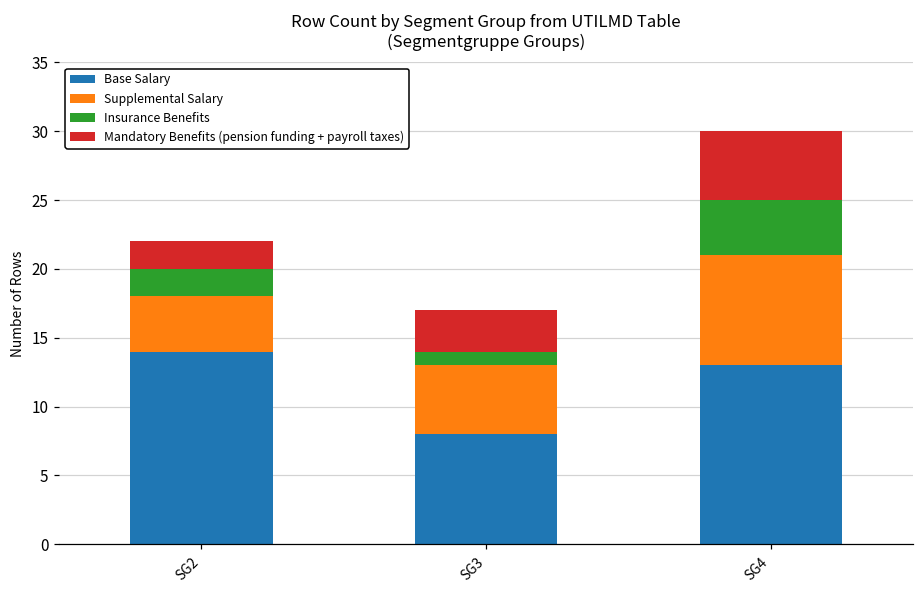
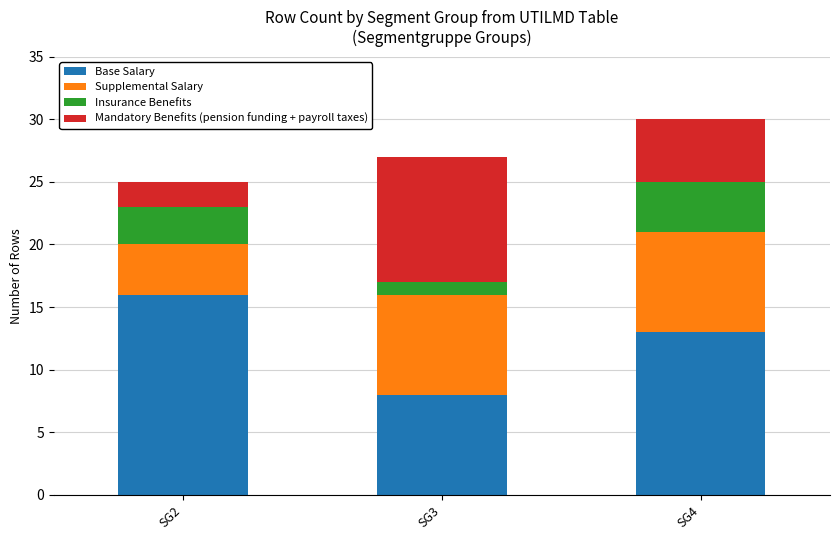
  {
    "Base Salary": {
-     "SG2": 14,
+     "SG2": 16,
      "SG3": 8,
      "SG4": 13
    },
    "Supplemental Salary": {
      "SG2": 4,
-     "SG3": 5,
+     "SG3": 8,
      "SG4": 8
    },
    "Insurance Benefits": {
-     "SG2": 2,
+     "SG2": 3,
      "SG3": 1,
      "SG4": 4
    },
    "Mandatory Benefits (pension funding + payroll taxes)": {
      "SG2": 2,
-     "SG3": 3,
+     "SG3": 10,
      "SG4": 5
    }
  }
